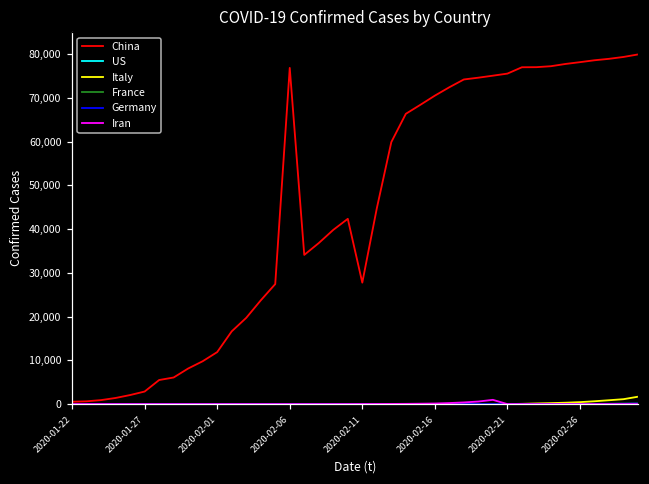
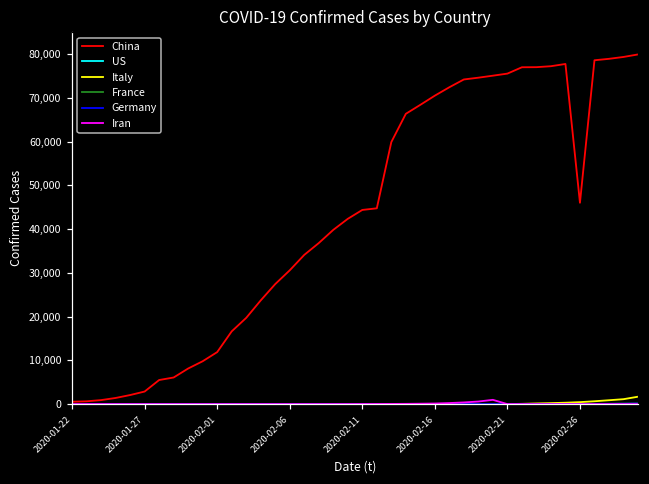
  {
    "China": {
      "2020-01-27": "3,000",
      "2020-02-01": "12,000",
-     "2020-02-06": "77,000",
-     "2020-02-11": "28,000",
+     "2020-02-06": "31,000",
+     "2020-02-11": "44,000",
      "2020-02-16": "71,000",
      "2020-02-21": "76,000",
-     "2020-02-26": "78,000"
+     "2020-02-26": "46,000"
    }
  }
